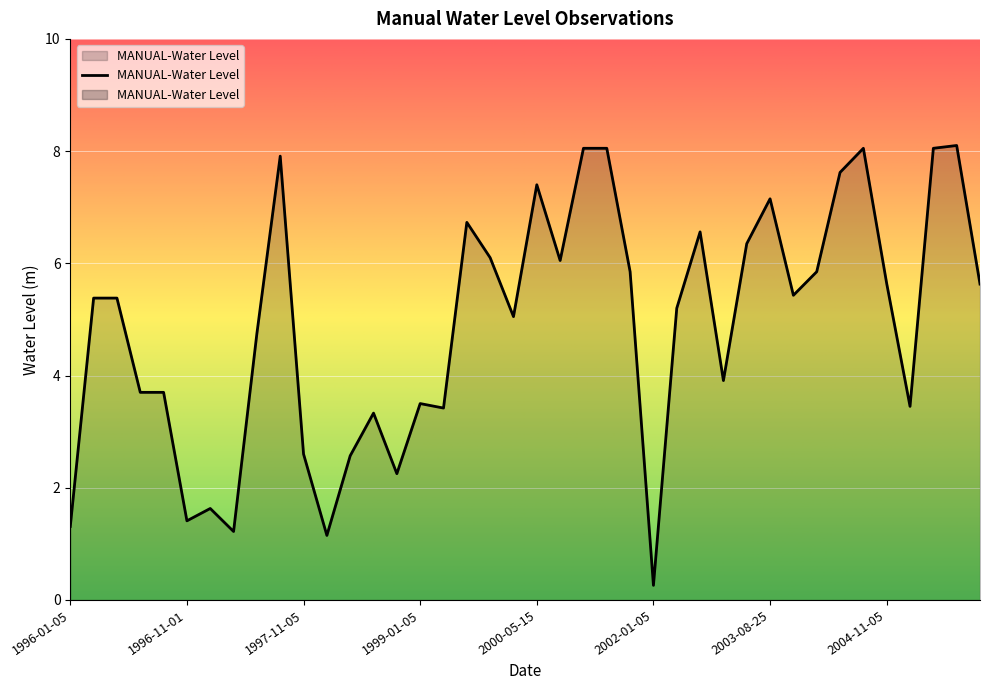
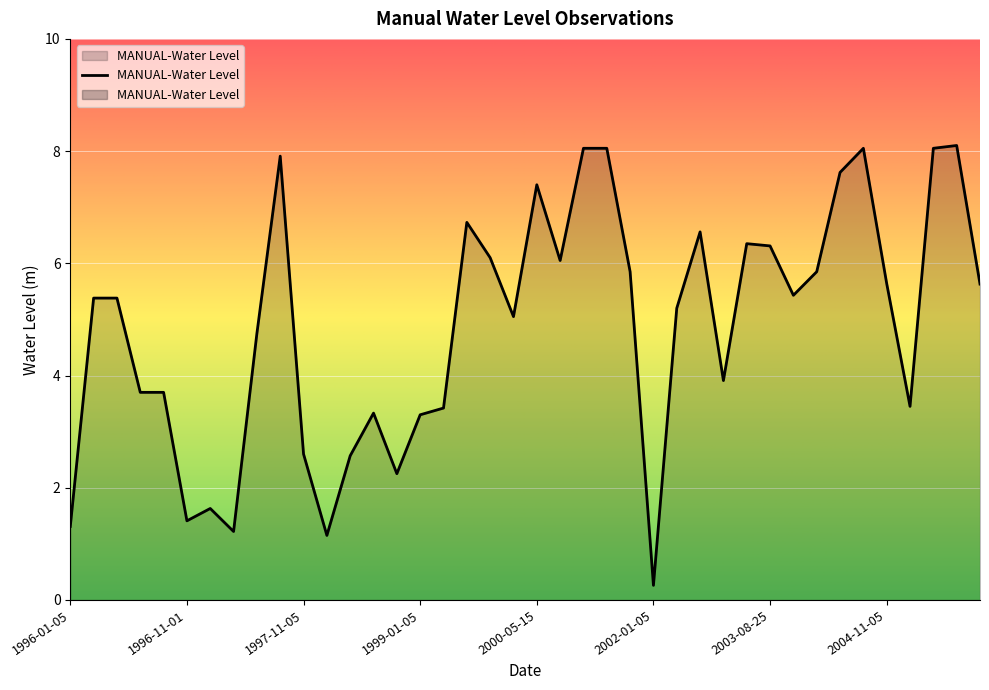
  {
    "1996-01-05": 1.3,
    "1996-11-01": 1.4,
    "1997-11-05": 2.6,
-   "1999-01-05": 3.5,
+   "1999-01-05": 3.3,
    "2000-05-15": 7.4,
    "2002-01-05": 0.3,
-   "2003-08-25": 7.2,
+   "2003-08-25": 6.3,
    "2004-11-05": 5.6
  }
